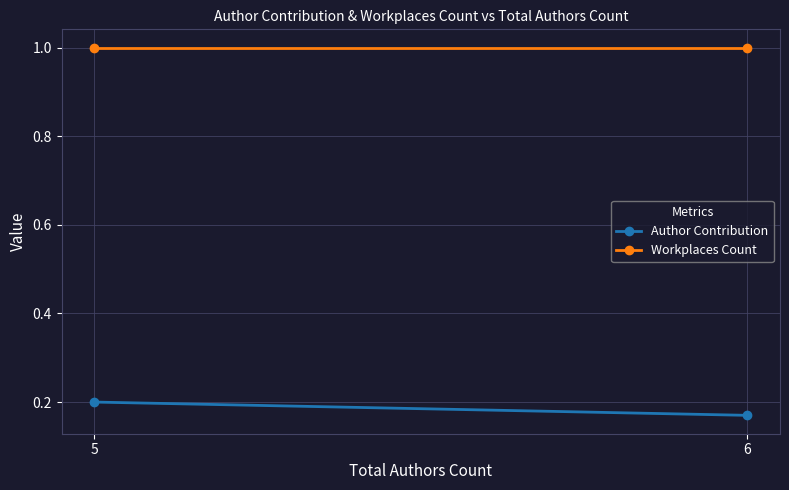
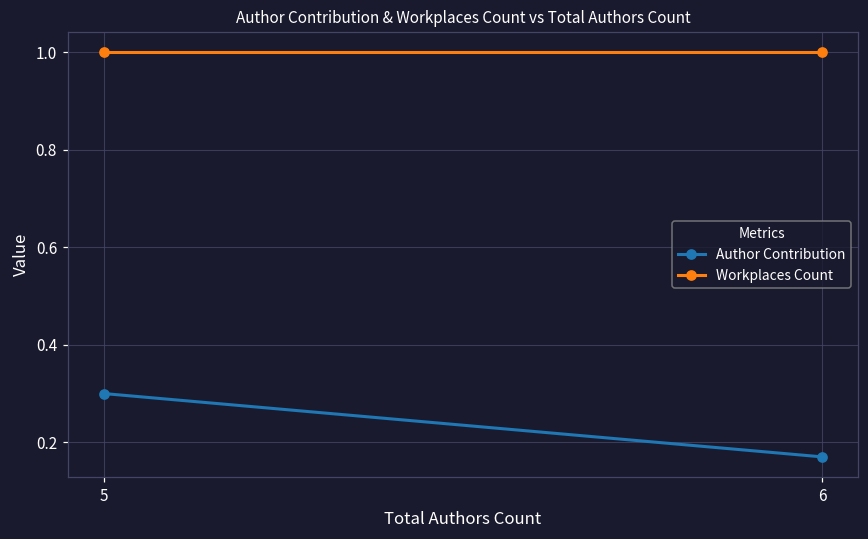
  {
    "Author Contribution": {
-     "5": 0.2,
+     "5": 0.3,
      "6": 0.17
    },
    "Workplaces Count": {
      "5": 1.0,
      "6": 1.0
    }
  }
